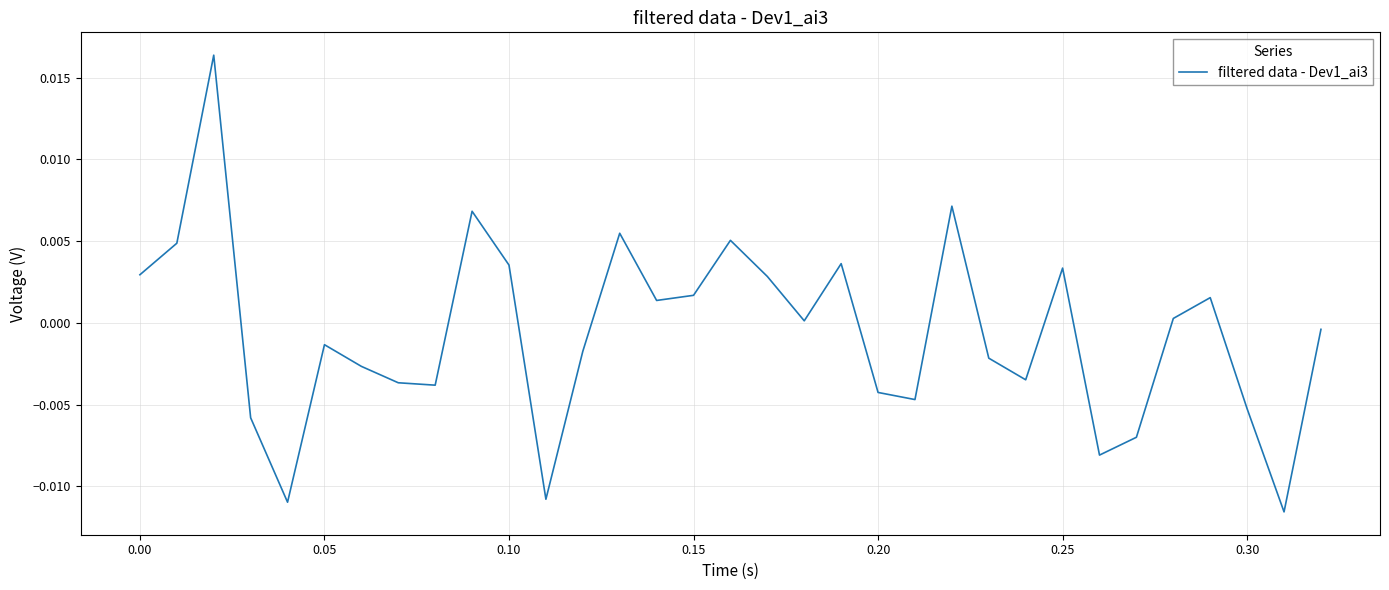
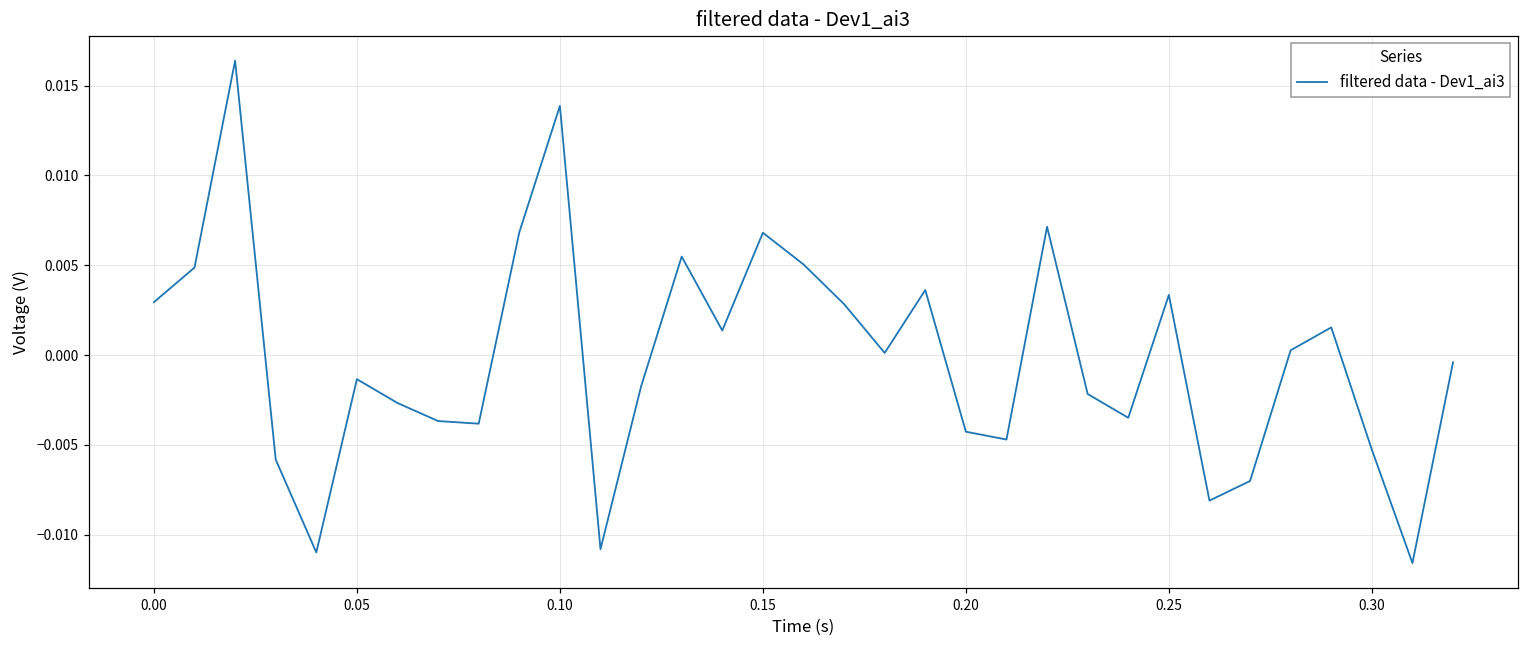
  {
    "0.00": 0.0029,
    "0.05": -0.0013,
-   "0.10": 0.0035,
-   "0.15": 0.0017,
+   "0.10": 0.0139,
+   "0.15": 0.0068,
    "0.20": -0.0043,
    "0.25": 0.0034,
    "0.30": -0.0053
  }
